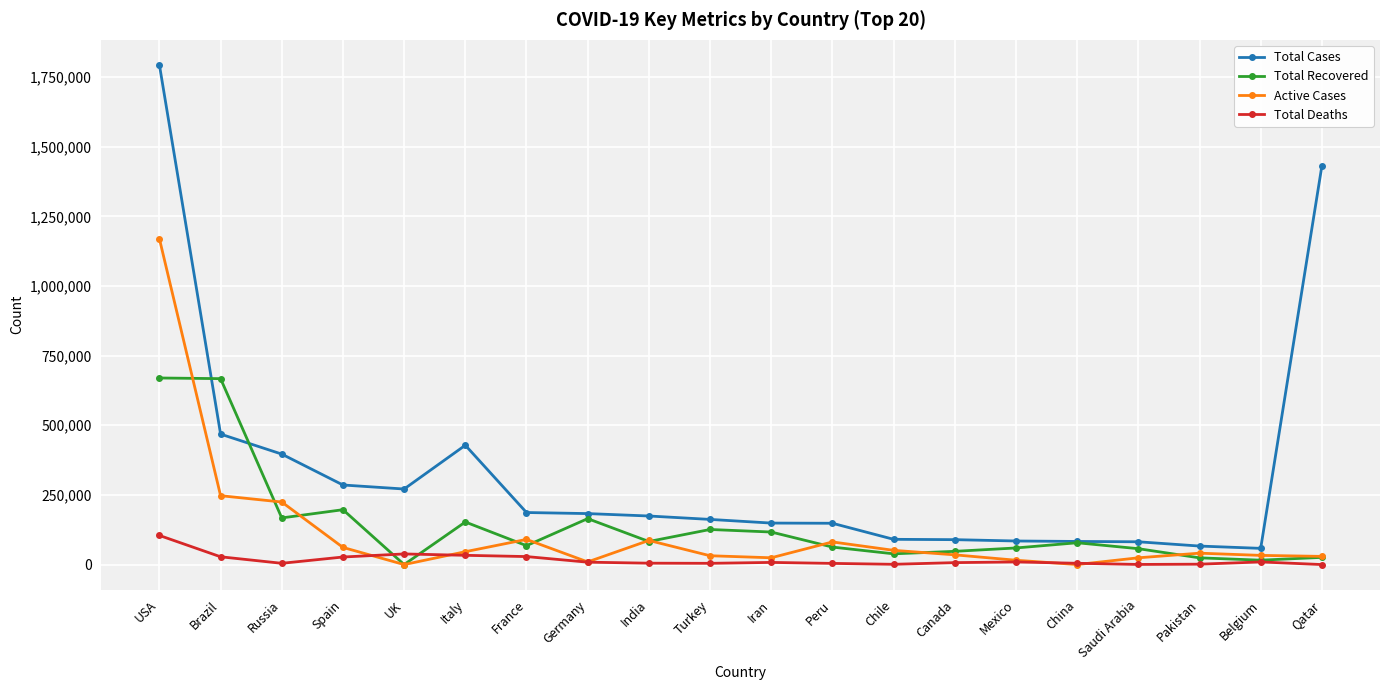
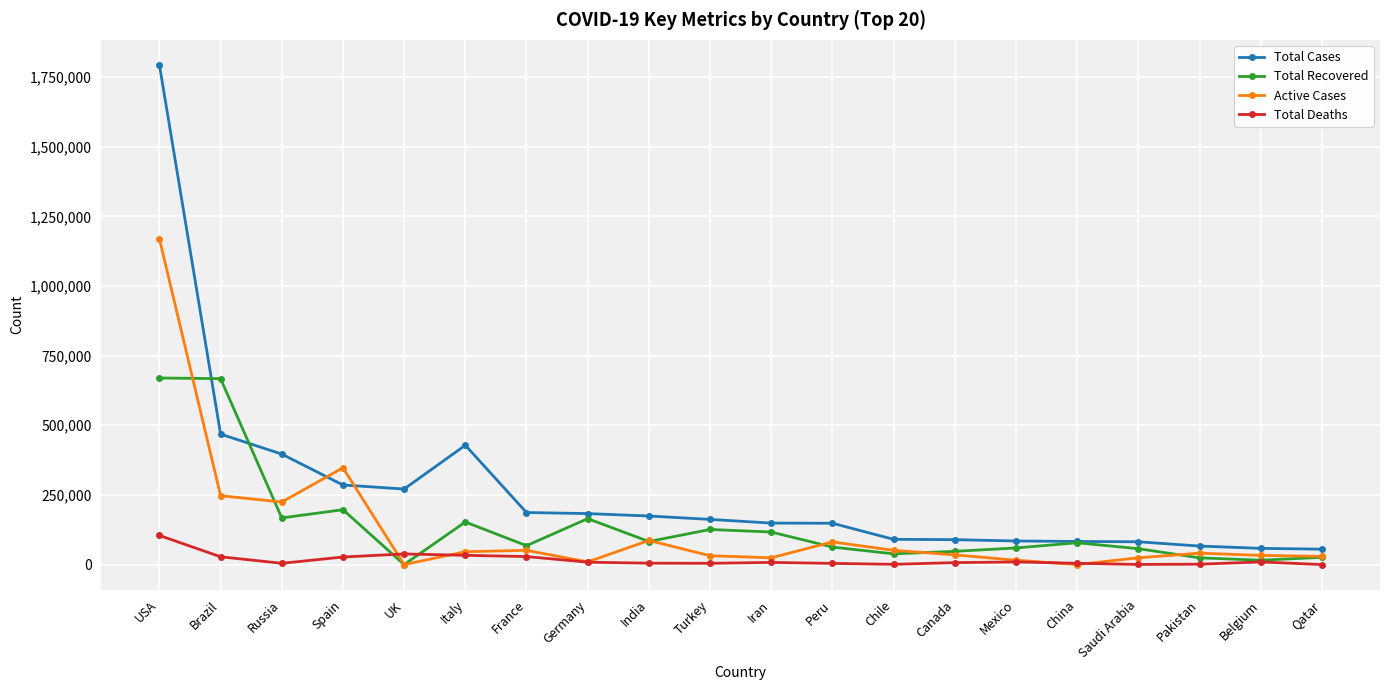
  {
    "Total Cases": {
      "USA": "1,790,000",
      "Brazil": "470,000",
      "Russia": "400,000",
      "Spain": "290,000",
      "UK": "270,000",
      "Italy": "430,000",
      "France": "190,000",
      "Germany": "180,000",
      "India": "170,000",
      "Turkey": "160,000",
      "Iran": "150,000",
      "Peru": "150,000",
      "Chile": "90,000",
      "Canada": "90,000",
      "Mexico": "80,000",
      "Saudi Arabia": "80,000",
      "Pakistan": "70,000",
      "Belgium": "60,000",
-     "Qatar": "1,430,000"
+     "Qatar": "60,000"
    },
    "Total Recovered": {
      "USA": "670,000",
      "Brazil": "670,000",
      "Russia": "170,000",
      "Spain": "200,000",
      "Italy": "150,000",
      "France": "70,000",
      "Germany": "160,000",
      "Turkey": "130,000",
      "Iran": "120,000",
      "Peru": "60,000",
      "Chile": "40,000",
      "Canada": "50,000",
      "Mexico": "60,000",
      "Saudi Arabia": "60,000",
      "Pakistan": "20,000"
    },
    "Active Cases": {
      "USA": "1,170,000",
      "Brazil": "250,000",
      "Russia": "220,000",
-     "Spain": "60,000",
+     "Spain": "350,000",
      "Italy": "50,000",
-     "France": "90,000",
+     "France": "50,000",
      "Turkey": "30,000",
      "Iran": "20,000",
      "Peru": "80,000",
      "Chile": "50,000",
      "Canada": "30,000",
      "Saudi Arabia": "20,000",
      "Pakistan": "40,000",
      "Belgium": "30,000"
    },
    "Total Deaths": {
      "USA": "100,000",
      "Brazil": "30,000",
      "Russia": "0",
      "Spain": "30,000",
      "UK": "40,000",
      "Italy": "30,000",
      "France": "30,000",
      "India": "0",
      "Turkey": "0",
      "Iran": "10,000",
      "Peru": "0",
      "Chile": "0",
      "Canada": "10,000",
      "Saudi Arabia": "0",
      "Pakistan": "0",
      "Qatar": "0"
    }
  }
